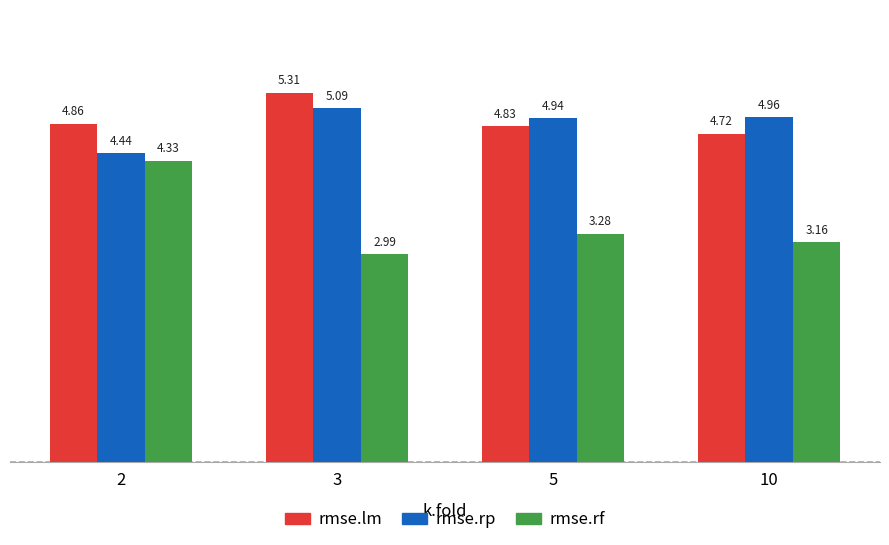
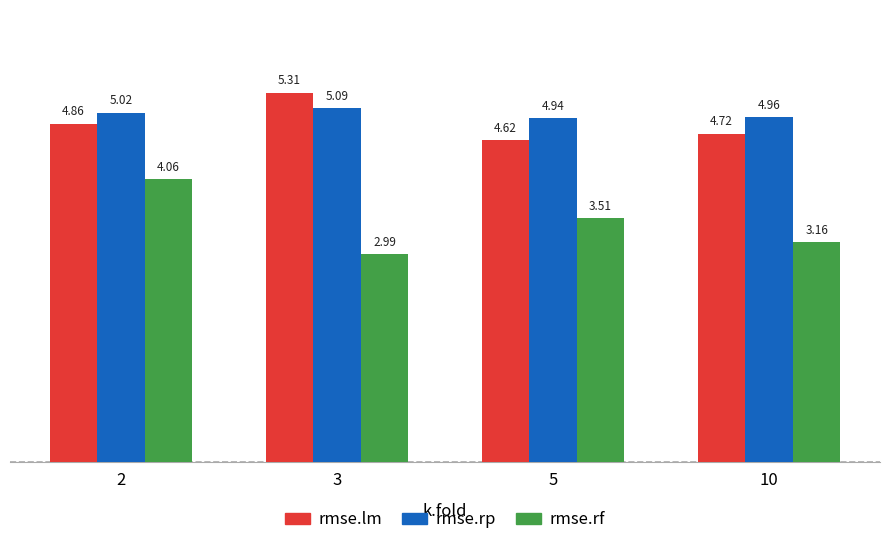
  {
    "rmse.lm": {
      "2": 4.86,
      "3": 5.31,
-     "5": 4.83,
+     "5": 4.62,
      "10": 4.72
    },
    "rmse.rp": {
-     "2": 4.44,
+     "2": 5.02,
      "3": 5.09,
      "5": 4.94,
      "10": 4.96
    },
    "rmse.rf": {
-     "2": 4.33,
+     "2": 4.06,
      "3": 2.99,
-     "5": 3.28,
+     "5": 3.51,
      "10": 3.16
    }
  }
